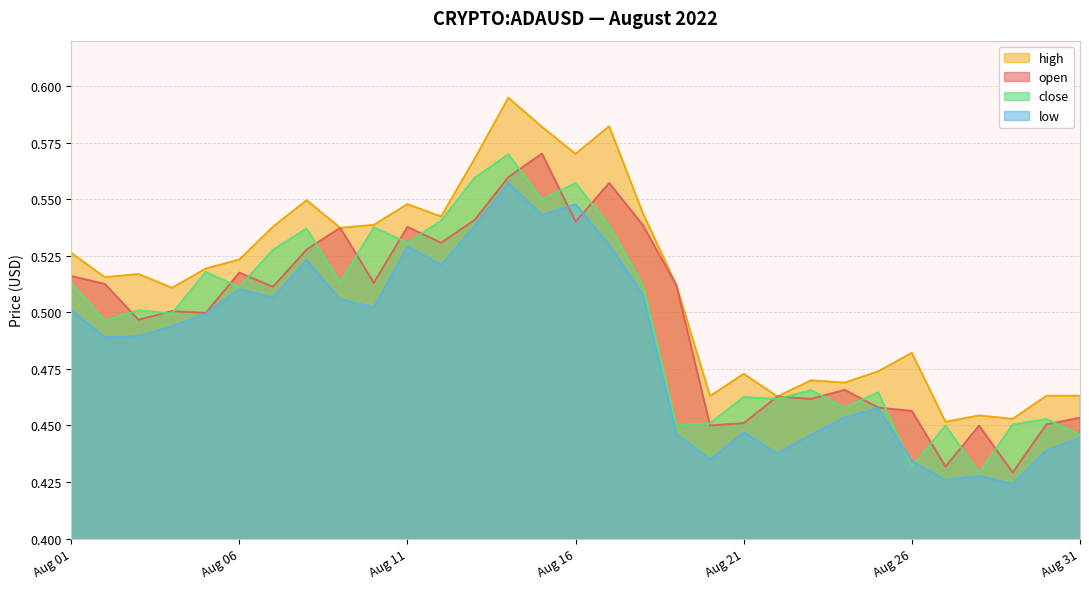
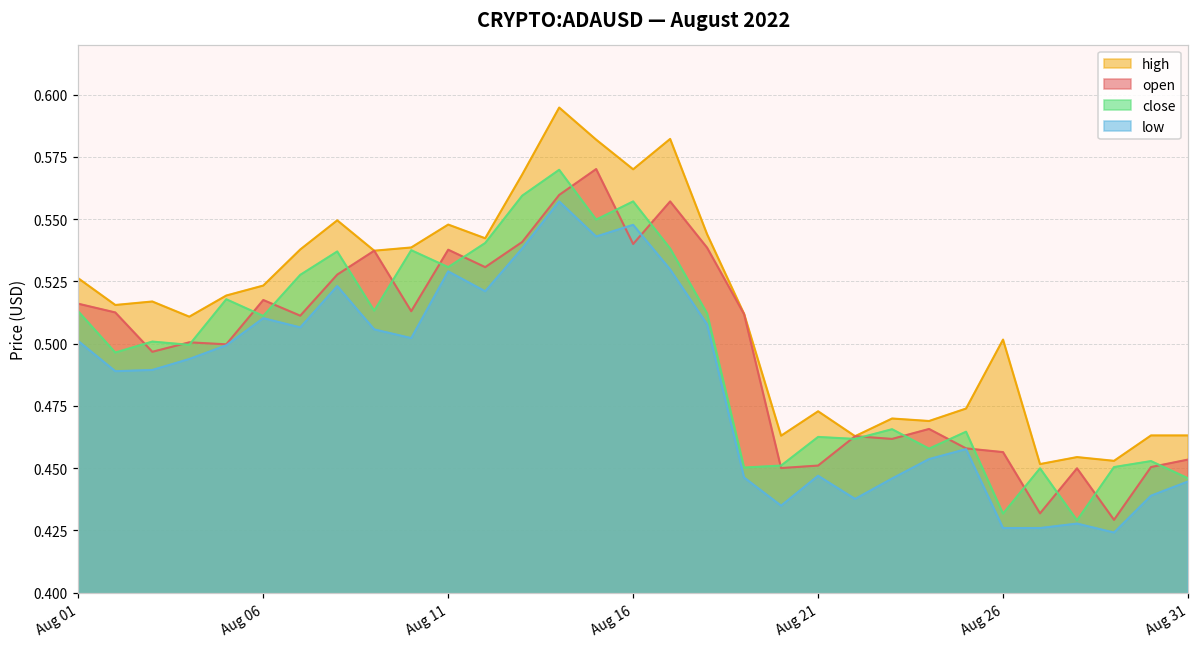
  {
    "high": {
      "Aug 01": 0.526,
      "Aug 06": 0.523,
      "Aug 11": 0.548,
      "Aug 16": 0.570,
      "Aug 21": 0.473,
-     "Aug 26": 0.482,
+     "Aug 26": 0.502,
      "Aug 31": 0.463
    },
    "open": {
      "Aug 01": 0.516,
      "Aug 06": 0.518,
      "Aug 11": 0.538,
      "Aug 16": 0.540,
      "Aug 21": 0.451,
      "Aug 26": 0.456,
      "Aug 31": 0.453
    },
    "close": {
      "Aug 01": 0.513,
      "Aug 11": 0.531,
      "Aug 16": 0.557,
      "Aug 21": 0.463,
      "Aug 26": 0.432,
      "Aug 31": 0.446
    },
    "low": {
      "Aug 01": 0.501,
      "Aug 11": 0.529,
      "Aug 16": 0.548,
      "Aug 21": 0.447,
-     "Aug 26": 0.434,
+     "Aug 26": 0.426,
      "Aug 31": 0.445
    }
  }
